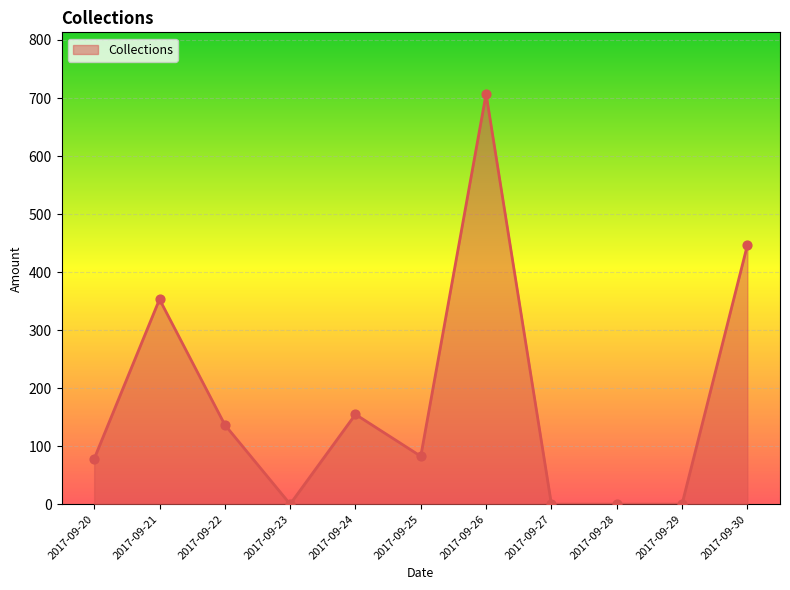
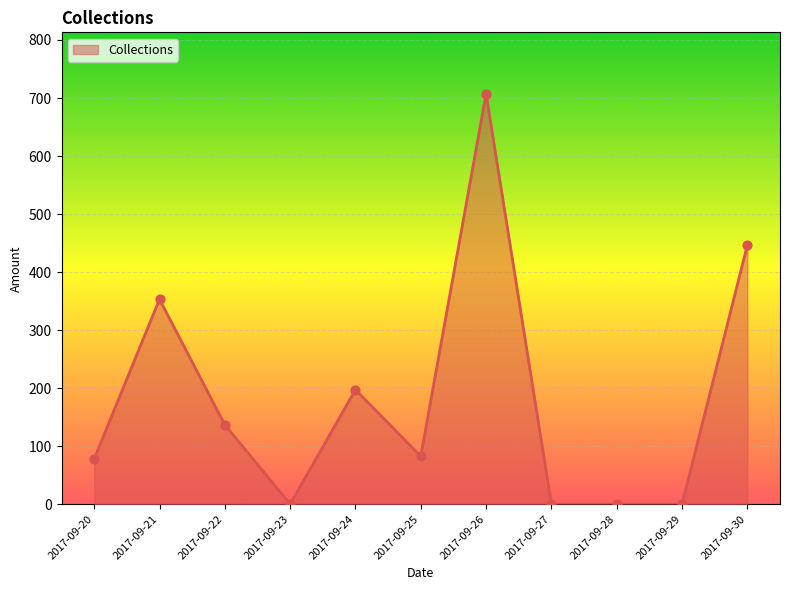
  {
    "2017-09-20": 80,
    "2017-09-21": 350,
    "2017-09-22": 140,
    "2017-09-23": 0,
-   "2017-09-24": 150,
+   "2017-09-24": 200,
    "2017-09-25": 80,
    "2017-09-26": 710,
    "2017-09-27": 0,
    "2017-09-28": 0,
    "2017-09-29": 0,
    "2017-09-30": 450
  }
